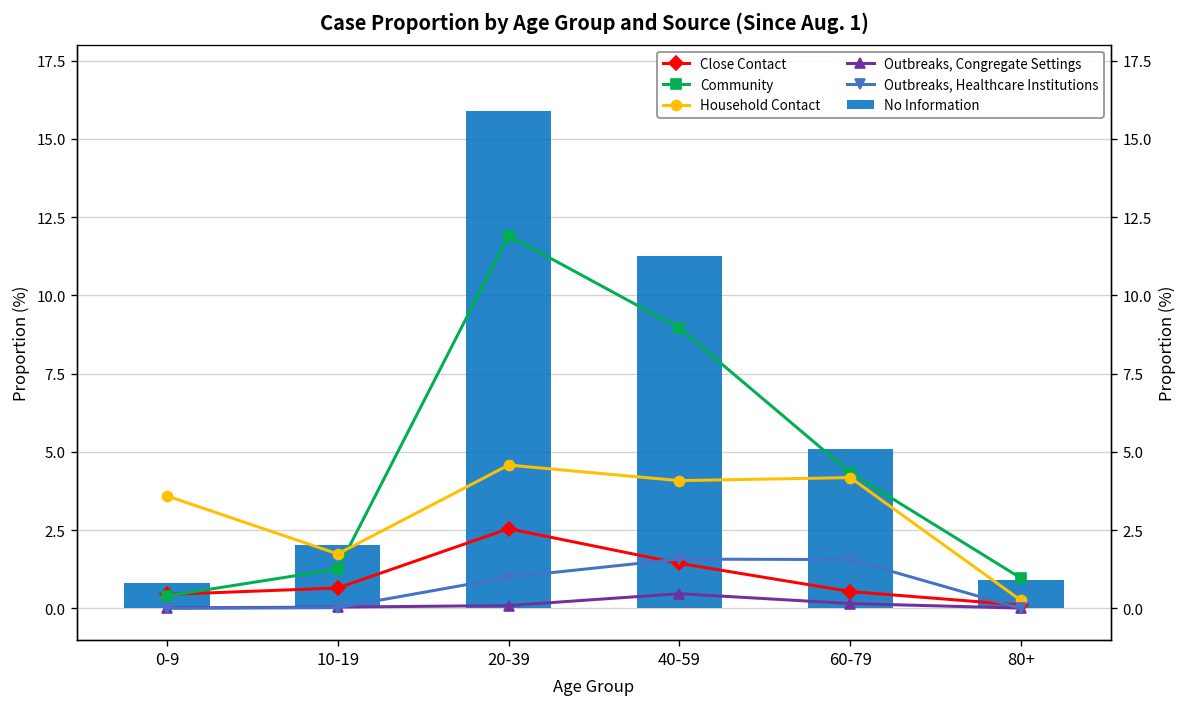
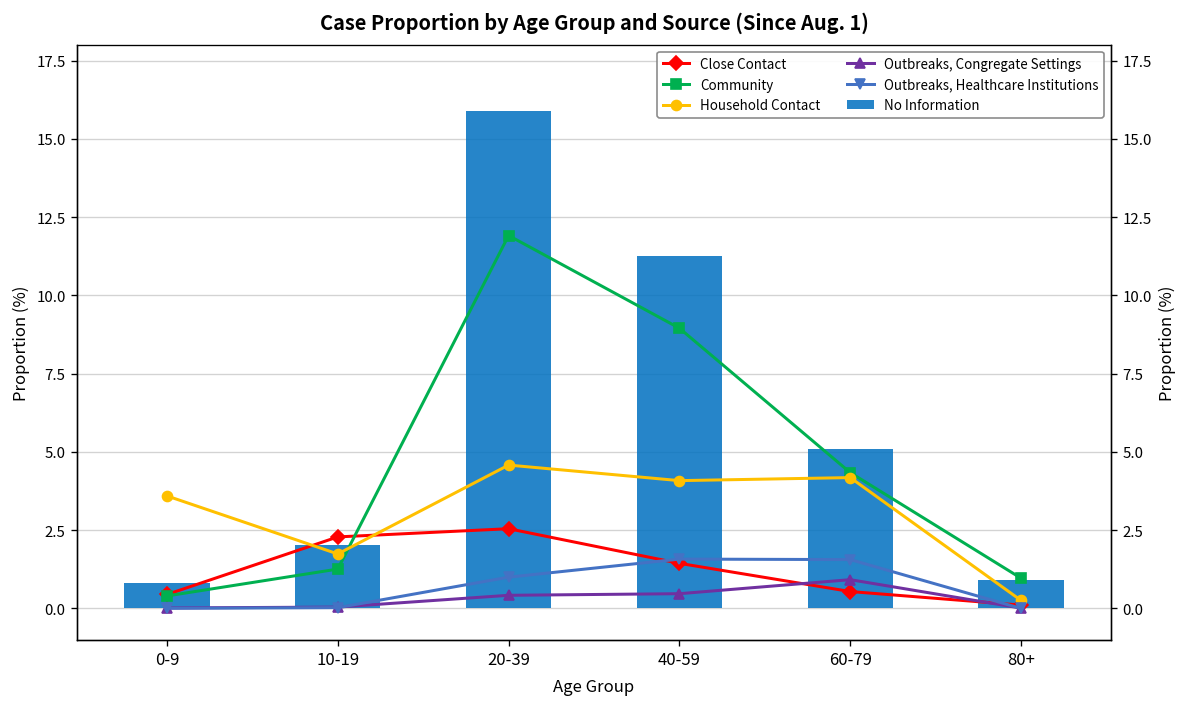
  {
    "Close Contact": {
-     "10-19": 0.7,
+     "10-19": 2.3,
      "20-39": 2.5,
      "40-59": 1.4,
      "60-79": 0.5
    },
    "Community": {
      "10-19": 1.3,
      "20-39": 11.9,
      "40-59": 9.0,
      "60-79": 4.3,
      "80+": 1.0
    },
    "Household Contact": {
      "0-9": 3.6,
      "10-19": 1.7,
      "20-39": 4.6,
      "40-59": 4.1,
      "60-79": 4.2,
      "80+": 0.3
    },
    "Outbreaks, Congregate Settings": {
-     "20-39": 0.1,
+     "20-39": 0.4,
      "40-59": 0.5,
-     "60-79": 0.2
+     "60-79": 0.9
    }
  }
